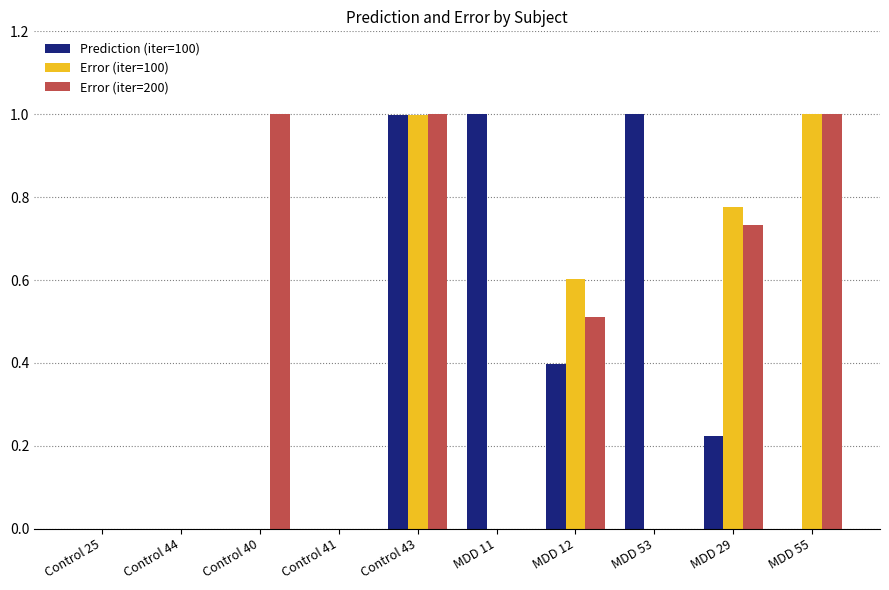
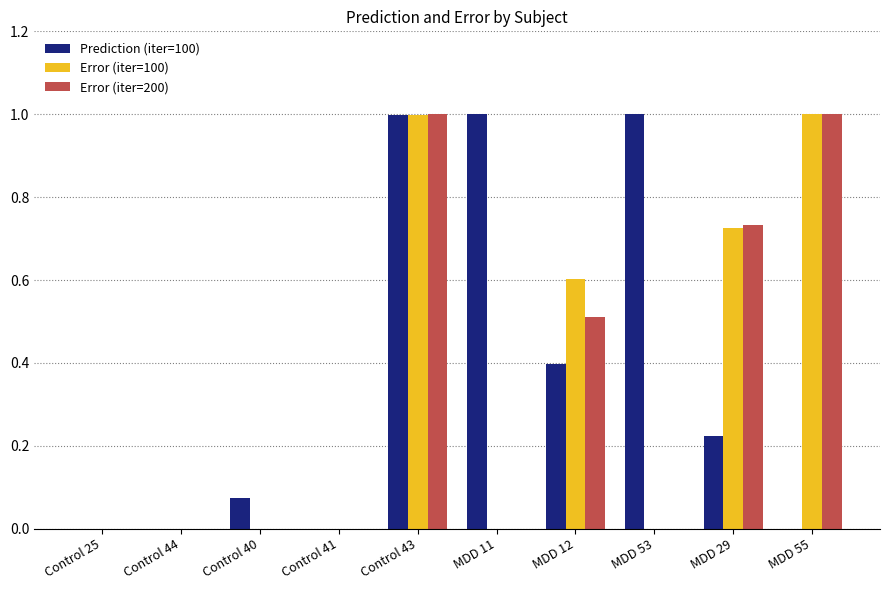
  {
    "Prediction (iter=100)": {
-     "Control 40": 0.00,
+     "Control 40": 0.07,
      "Control 43": 1.00,
      "MDD 11": 1.00,
      "MDD 12": 0.40,
      "MDD 53": 1.00,
      "MDD 29": 0.22
    },
    "Error (iter=100)": {
      "Control 43": 1.00,
      "MDD 12": 0.60,
-     "MDD 29": 0.78,
+     "MDD 29": 0.72,
      "MDD 55": 1.00
    },
    "Error (iter=200)": {
-     "Control 40": 1,
+     "Control 40": 0,
      "Control 43": 1,
      "MDD 11": 0,
      "MDD 12": 0.51,
      "MDD 29": 0.73,
      "MDD 55": 1
    }
  }
